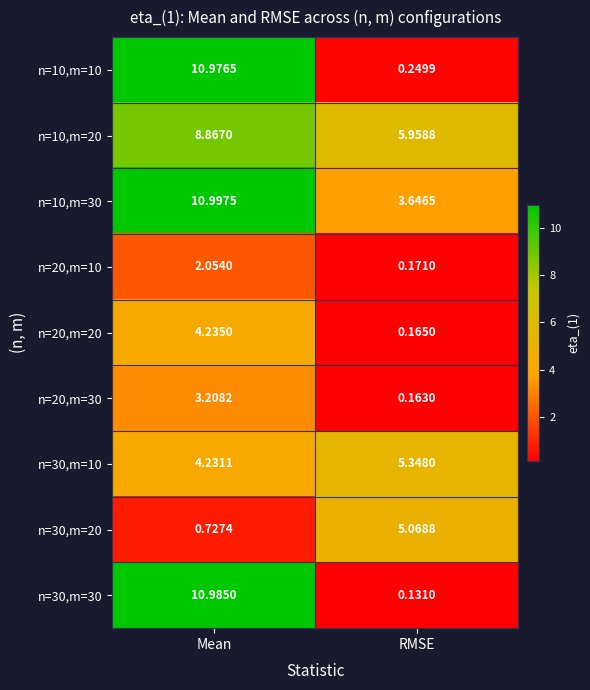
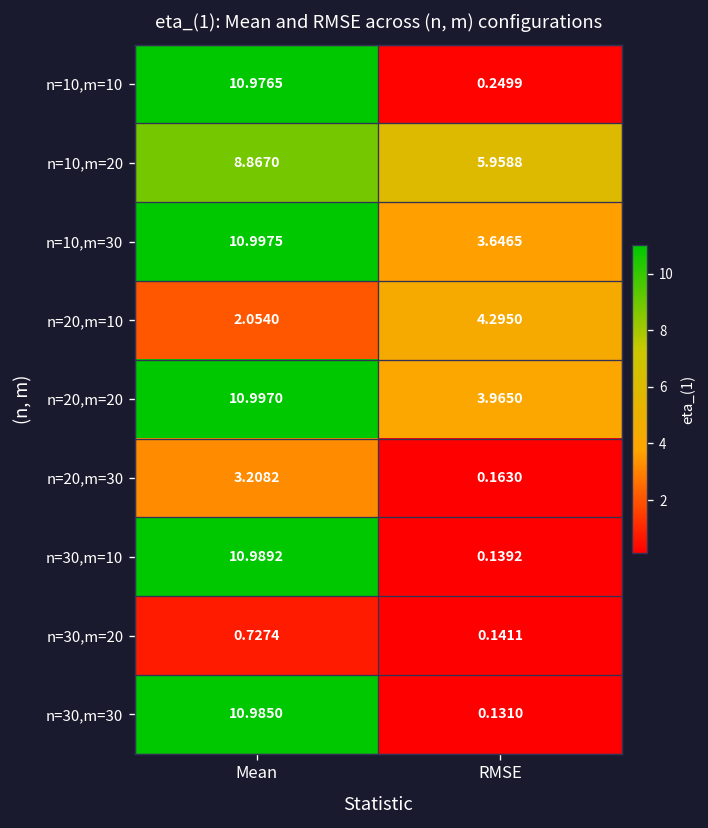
  {
    "n=10,m=10": {
      "Mean": 10.9765,
      "RMSE": 0.2499
    },
    "n=10,m=20": {
      "Mean": 8.8670,
      "RMSE": 5.9588
    },
    "n=10,m=30": {
      "Mean": 10.9975,
      "RMSE": 3.6465
    },
    "n=20,m=10": {
      "Mean": 2.0540,
-     "RMSE": 0.1710
+     "RMSE": 4.2950
    },
    "n=20,m=20": {
-     "Mean": 4.2350,
-     "RMSE": 0.1650
+     "Mean": 10.9970,
+     "RMSE": 3.9650
    },
    "n=20,m=30": {
      "Mean": 3.2082,
      "RMSE": 0.1630
    },
    "n=30,m=10": {
-     "Mean": 4.2311,
-     "RMSE": 5.3480
+     "Mean": 10.9892,
+     "RMSE": 0.1392
    },
    "n=30,m=20": {
      "Mean": 0.7274,
-     "RMSE": 5.0688
+     "RMSE": 0.1411
    },
    "n=30,m=30": {
      "Mean": 10.9850,
      "RMSE": 0.1310
    }
  }
